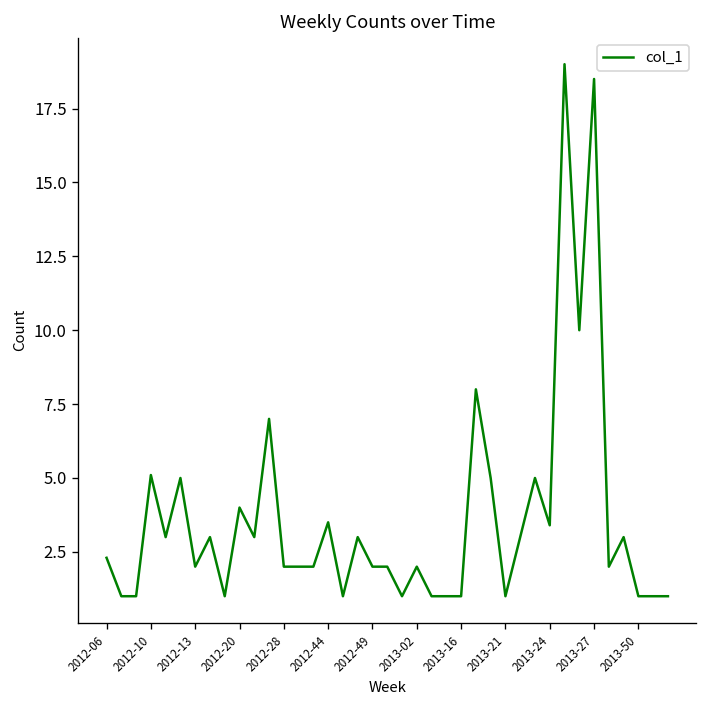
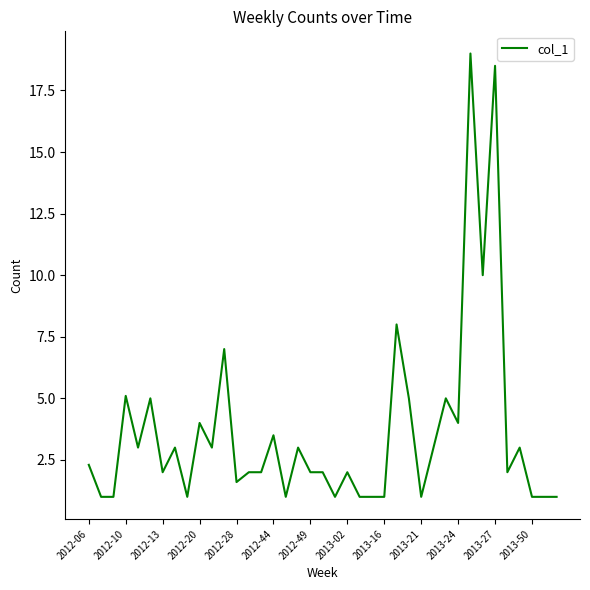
  {
    "2012-06": 2.3,
    "2012-10": 5.1,
    "2012-13": 2.0,
    "2012-20": 4.0,
-   "2012-28": 2.0,
+   "2012-28": 1.6,
    "2012-44": 3.5,
    "2012-49": 2.0,
    "2013-02": 2.0,
    "2013-16": 1.0,
    "2013-21": 1.0,
-   "2013-24": 3.4,
+   "2013-24": 4.0,
    "2013-27": 18.5,
    "2013-50": 1.0
  }
